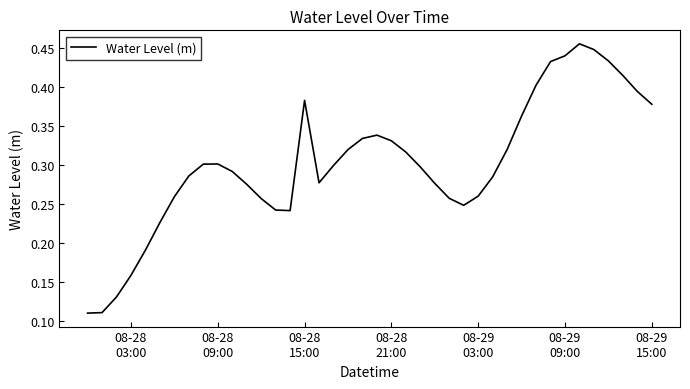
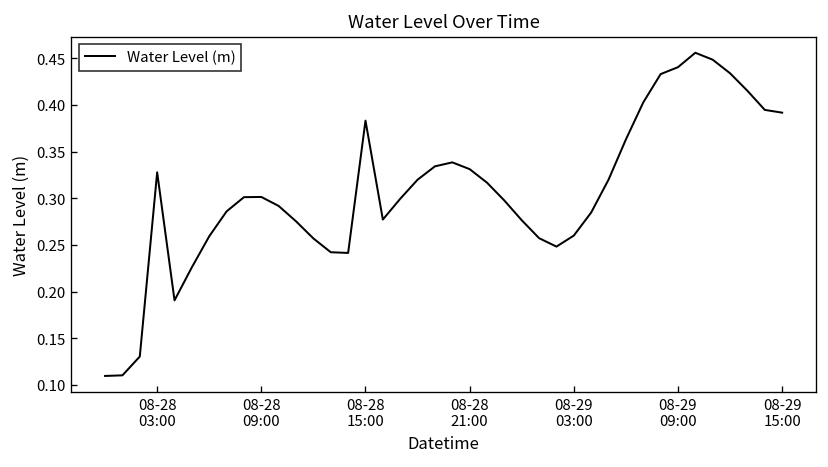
  {
-   "08-28 03:00": 0.16,
+   "08-28 03:00": 0.33,
    "08-28 09:00": 0.30,
    "08-28 15:00": 0.38,
    "08-28 21:00": 0.33,
    "08-29 03:00": 0.26,
    "08-29 09:00": 0.44,
-   "08-29 15:00": 0.38
+   "08-29 15:00": 0.39
  }
